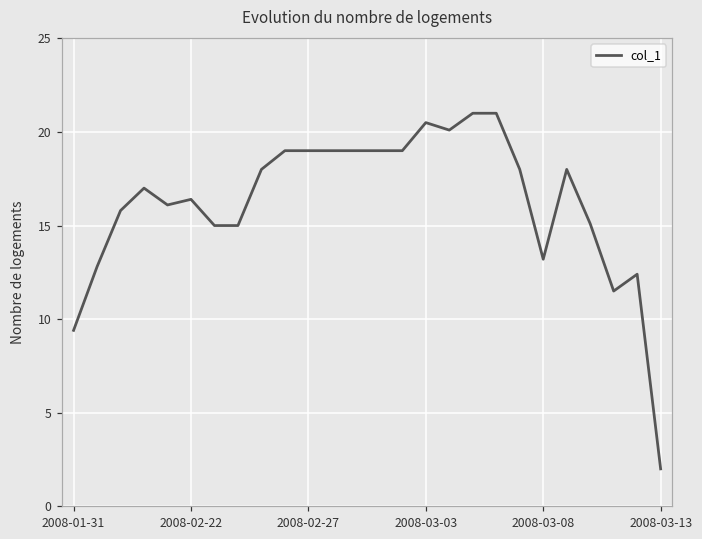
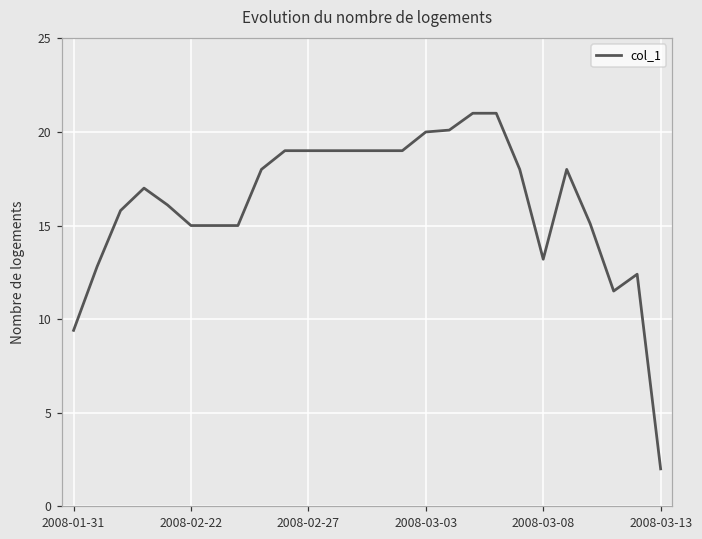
  {
    "2008-01-31": 9.4,
-   "2008-02-22": 16.4,
+   "2008-02-22": 15.0,
    "2008-02-27": 19.0,
-   "2008-03-03": 20.5,
+   "2008-03-03": 20.0,
    "2008-03-08": 13.2,
    "2008-03-13": 2.0
  }
